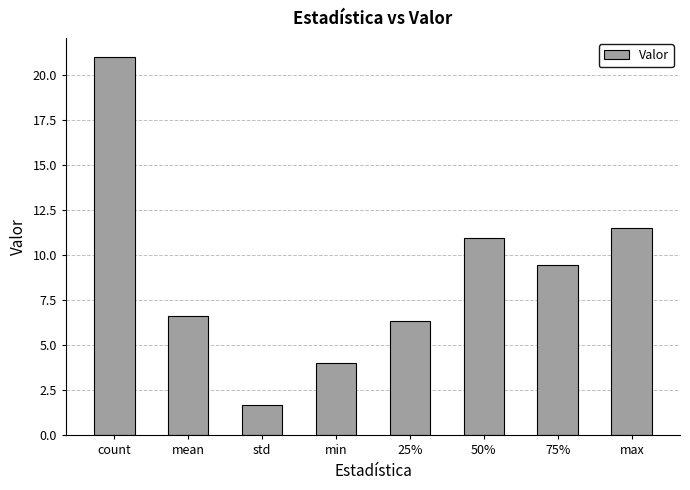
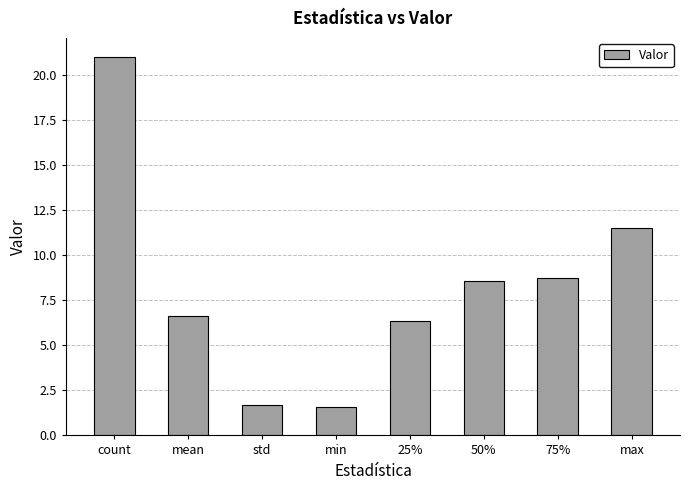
  {
    "count": 21.0,
    "mean": 6.6,
    "std": 1.7,
-   "min": 4.0,
+   "min": 1.6,
    "25%": 6.3,
-   "50%": 11.0,
-   "75%": 9.5,
+   "50%": 8.6,
+   "75%": 8.7,
    "max": 11.5
  }
